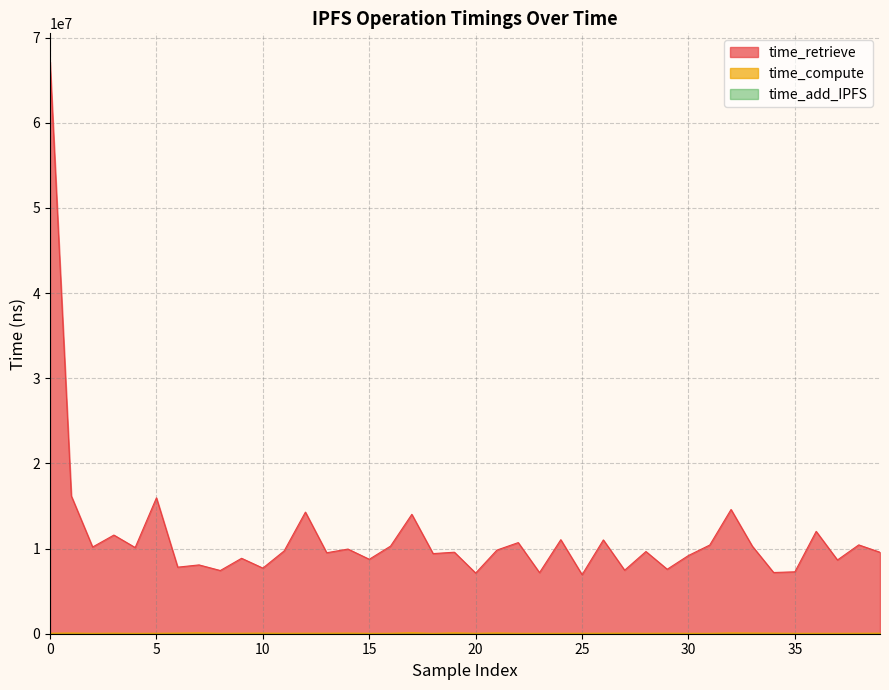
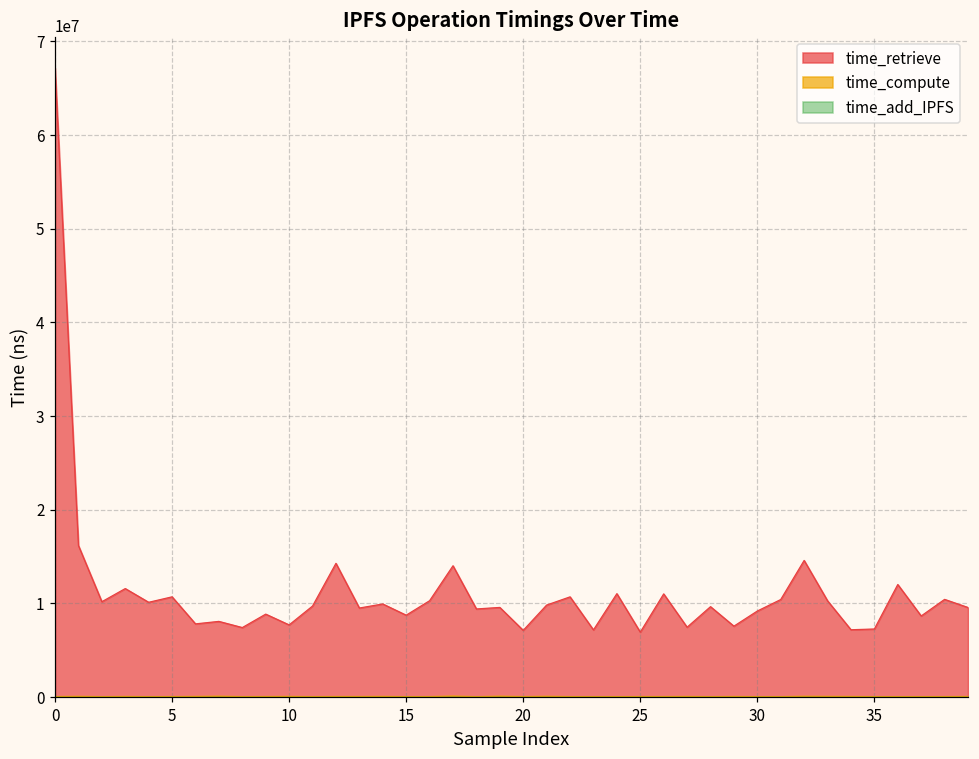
  {
    "time_retrieve": {
      "0": 67000000,
-     "5": 16000000,
+     "5": 11000000,
      "10": 8000000,
      "15": 9000000,
      "20": 7000000,
      "25": 7000000,
      "30": 9000000,
      "35": 7000000
    }
  }
